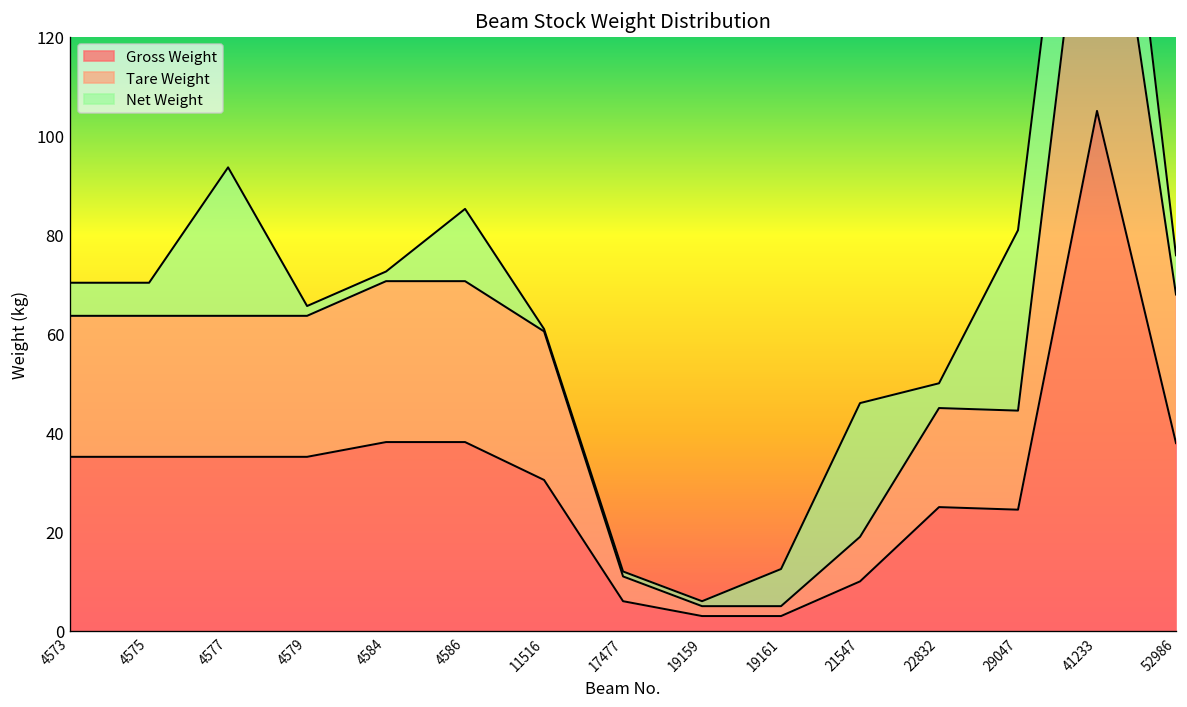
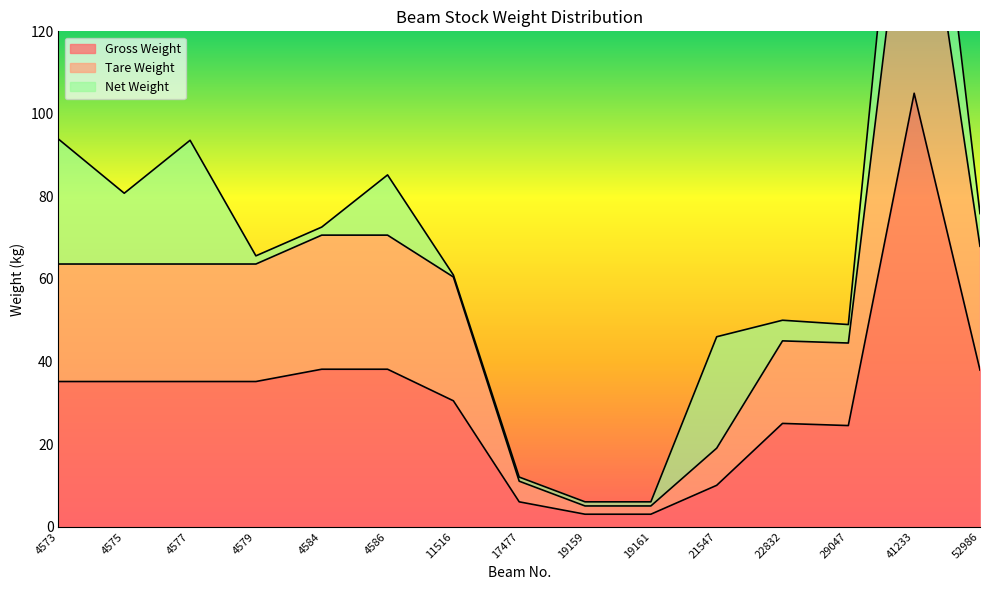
  {
    "Net Weight": {
-     "4573": 7,
-     "4575": 7,
+     "4573": 30,
+     "4575": 17,
      "4577": 30,
      "4579": 2,
      "4584": 2,
      "4586": 15,
      "17477": 1,
      "19159": 1,
-     "19161": 8,
+     "19161": 1,
      "21547": 27,
      "22832": 5,
-     "29047": 36,
+     "29047": 4,
      "52986": 8
    }
  }
